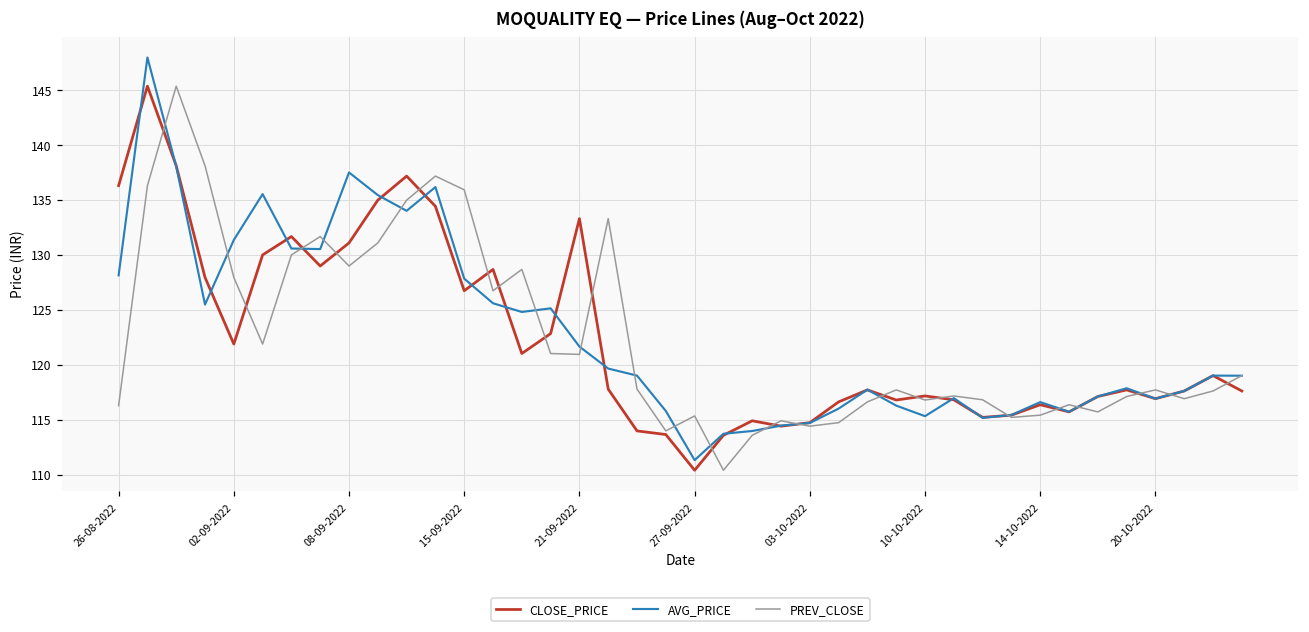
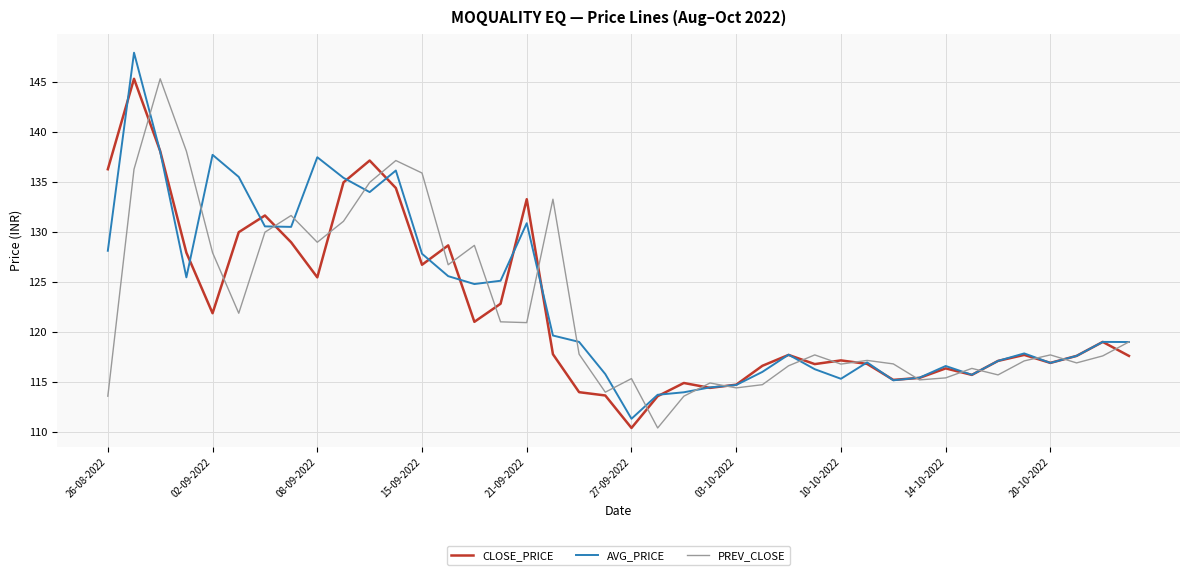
  {
    "CLOSE_PRICE": {
      "26-08-2022": 136,
      "02-09-2022": 122,
-     "08-09-2022": 131,
+     "08-09-2022": 125,
      "15-09-2022": 127,
      "21-09-2022": 133,
      "27-09-2022": 110,
      "10-10-2022": 117
    },
    "AVG_PRICE": {
      "26-08-2022": 128,
-     "02-09-2022": 131,
+     "02-09-2022": 138,
      "08-09-2022": 137,
      "15-09-2022": 128,
-     "21-09-2022": 122,
+     "21-09-2022": 131,
      "27-09-2022": 111,
      "10-10-2022": 115
    },
    "PREV_CLOSE": {
-     "26-08-2022": 116,
+     "26-08-2022": 114,
      "02-09-2022": 128,
      "08-09-2022": 129,
      "15-09-2022": 136,
      "21-09-2022": 121,
      "27-09-2022": 115,
      "03-10-2022": 114,
      "10-10-2022": 117,
      "14-10-2022": 115,
      "20-10-2022": 118
    }
  }
